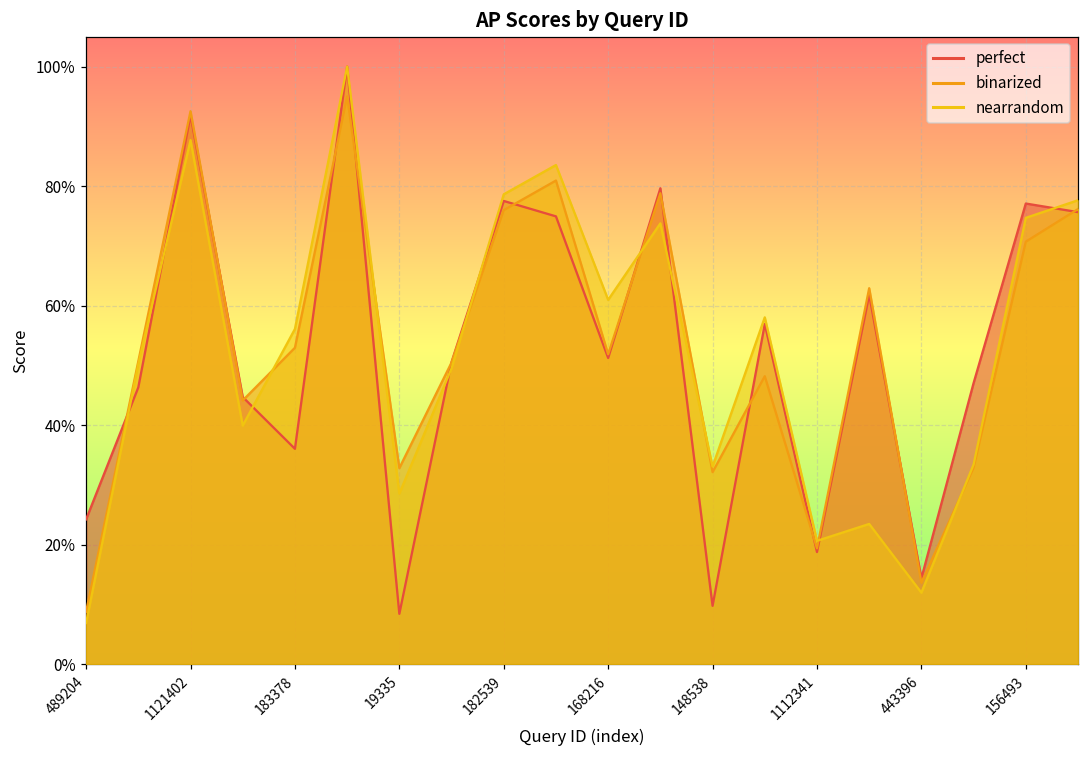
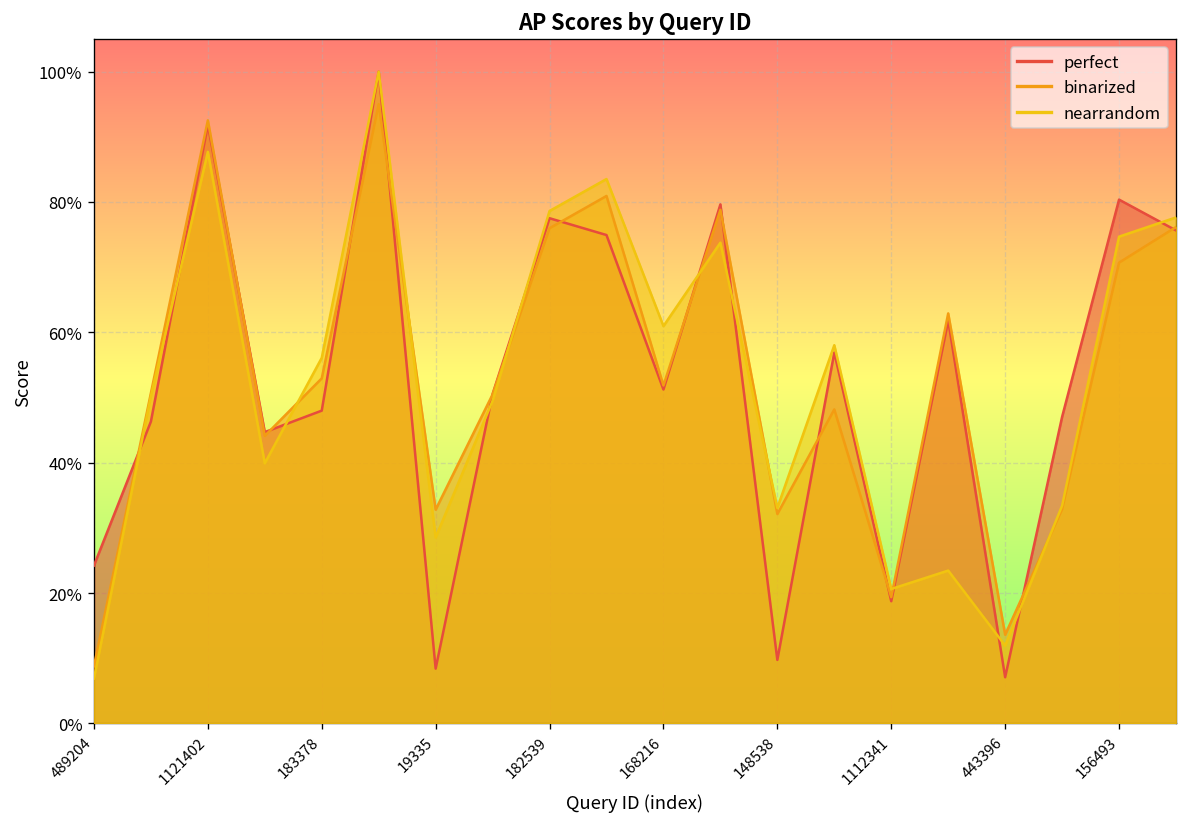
  {
    "perfect": {
      "489204": "24%",
      "1121402": "92%",
-     "183378": "36%",
+     "183378": "48%",
      "19335": "8%",
      "182539": "78%",
      "168216": "51%",
      "148538": "10%",
      "1112341": "19%",
-     "443396": "14%",
-     "156493": "77%"
+     "443396": "7%",
+     "156493": "80%"
    }
  }
